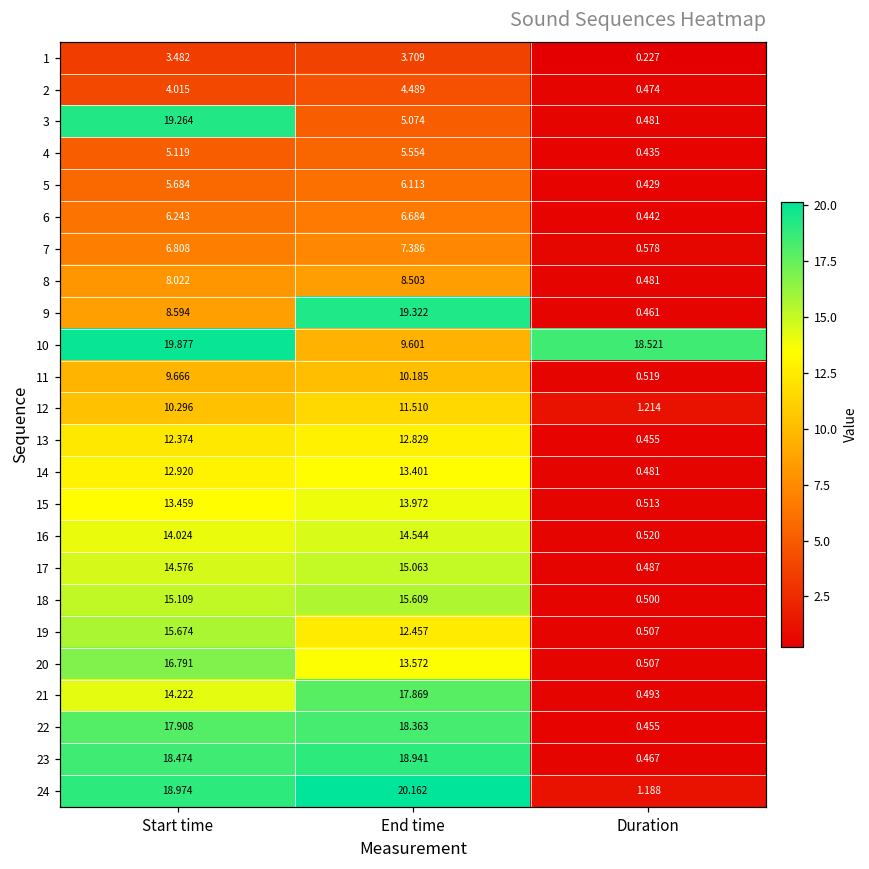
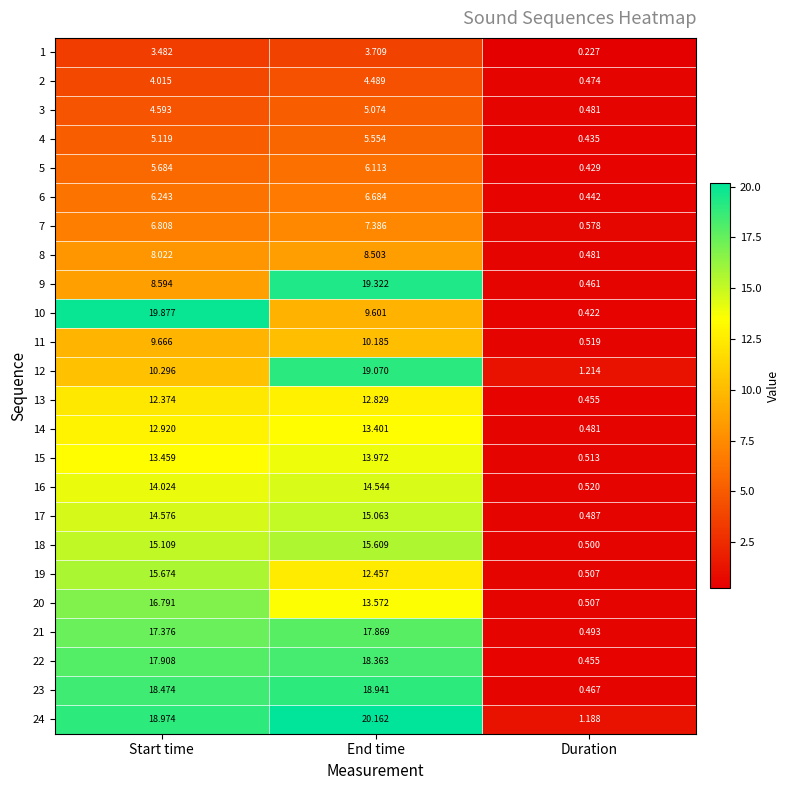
  {
    "1": {
      "Start time": 3.482,
      "End time": 3.709,
      "Duration": 0.227
    },
    "2": {
      "Start time": 4.015,
      "End time": 4.489,
      "Duration": 0.474
    },
    "3": {
-     "Start time": 19.264,
+     "Start time": 4.593,
      "End time": 5.074,
      "Duration": 0.481
    },
    "4": {
      "Start time": 5.119,
      "End time": 5.554,
      "Duration": 0.435
    },
    "5": {
      "Start time": 5.684,
      "End time": 6.113,
      "Duration": 0.429
    },
    "6": {
      "Start time": 6.243,
      "End time": 6.684,
      "Duration": 0.442
    },
    "7": {
      "Start time": 6.808,
      "End time": 7.386,
      "Duration": 0.578
    },
    "8": {
      "Start time": 8.022,
      "End time": 8.503,
      "Duration": 0.481
    },
    "9": {
      "Start time": 8.594,
      "End time": 19.322,
      "Duration": 0.461
    },
    "10": {
      "Start time": 19.877,
      "End time": 9.601,
-     "Duration": 18.521
+     "Duration": 0.422
    },
    "11": {
      "Start time": 9.666,
      "End time": 10.185,
      "Duration": 0.519
    },
    "12": {
      "Start time": 10.296,
-     "End time": 11.510,
+     "End time": 19.070,
      "Duration": 1.214
    },
    "13": {
      "Start time": 12.374,
      "End time": 12.829,
      "Duration": 0.455
    },
    "14": {
      "Start time": 12.920,
      "End time": 13.401,
      "Duration": 0.481
    },
    "15": {
      "Start time": 13.459,
      "End time": 13.972,
      "Duration": 0.513
    },
    "16": {
      "Start time": 14.024,
      "End time": 14.544,
      "Duration": 0.520
    },
    "17": {
      "Start time": 14.576,
      "End time": 15.063,
      "Duration": 0.487
    },
    "18": {
      "Start time": 15.109,
      "End time": 15.609,
      "Duration": 0.500
    },
    "19": {
      "Start time": 15.674,
      "End time": 12.457,
      "Duration": 0.507
    },
    "20": {
      "Start time": 16.791,
      "End time": 13.572,
      "Duration": 0.507
    },
    "21": {
-     "Start time": 14.222,
+     "Start time": 17.376,
      "End time": 17.869,
      "Duration": 0.493
    },
    "22": {
      "Start time": 17.908,
      "End time": 18.363,
      "Duration": 0.455
    },
    "23": {
      "Start time": 18.474,
      "End time": 18.941,
      "Duration": 0.467
    },
    "24": {
      "Start time": 18.974,
      "End time": 20.162,
      "Duration": 1.188
    }
  }
